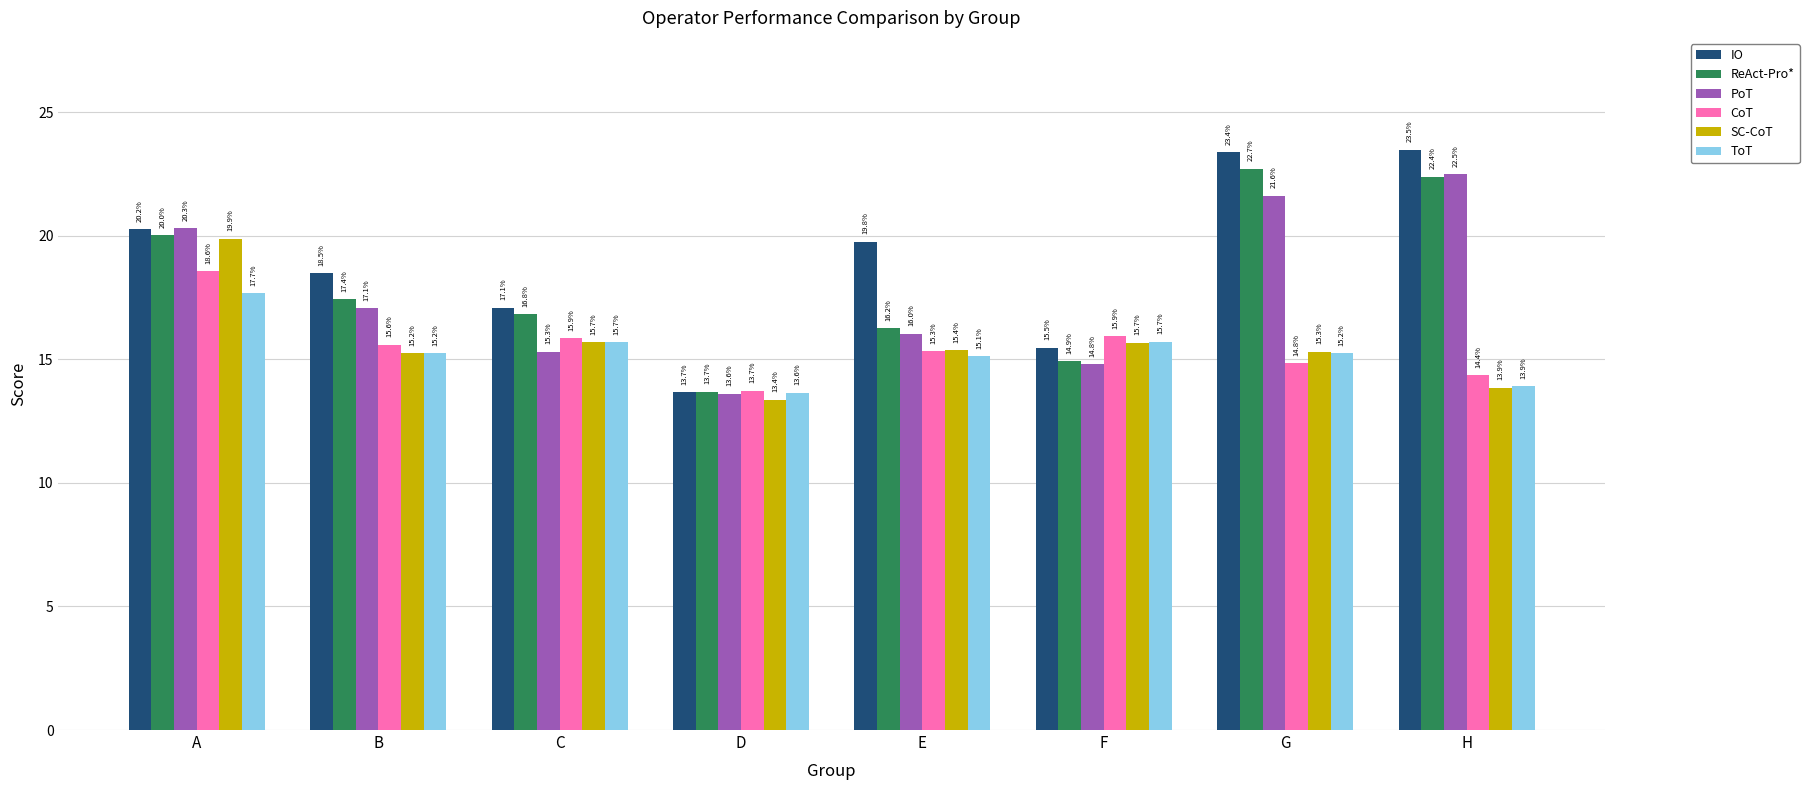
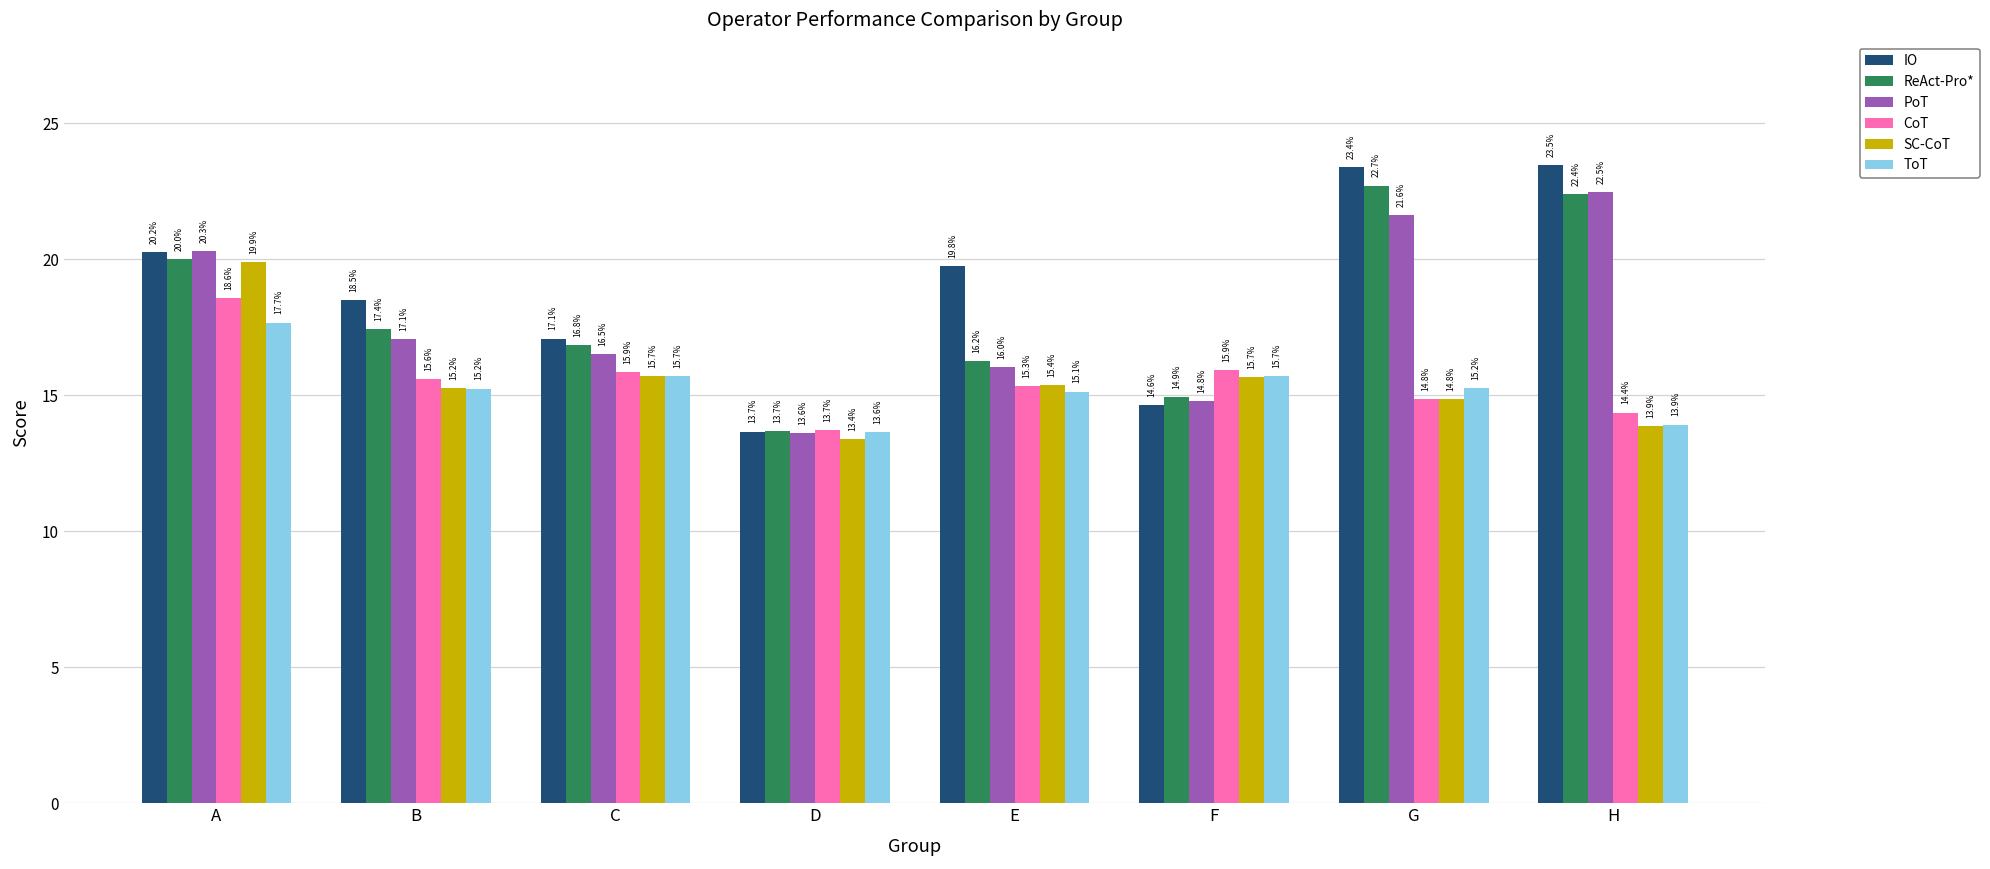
  {
    "IO": {
      "A": "20.2%",
      "B": "18.5%",
      "C": "17.1%",
      "D": "13.7%",
      "E": "19.8%",
-     "F": "15.5%",
+     "F": "14.6%",
      "G": "23.4%",
      "H": "23.5%"
    },
    "ReAct-Pro*": {
      "A": "20.0%",
      "B": "17.4%",
      "C": "16.8%",
      "D": "13.7%",
      "E": "16.2%",
      "F": "14.9%",
      "G": "22.7%",
      "H": "22.4%"
    },
    "PoT": {
      "A": "20.3%",
      "B": "17.1%",
-     "C": "15.3%",
+     "C": "16.5%",
      "D": "13.6%",
      "E": "16.0%",
      "F": "14.8%",
      "G": "21.6%",
      "H": "22.5%"
    },
    "CoT": {
      "A": "18.6%",
      "B": "15.6%",
      "C": "15.9%",
      "D": "13.7%",
      "E": "15.3%",
      "F": "15.9%",
      "G": "14.8%",
      "H": "14.4%"
    },
    "SC-CoT": {
      "A": "19.9%",
      "B": "15.2%",
      "C": "15.7%",
      "D": "13.4%",
      "E": "15.4%",
      "F": "15.7%",
-     "G": "15.3%",
+     "G": "14.8%",
      "H": "13.9%"
    },
    "ToT": {
      "A": "17.7%",
      "B": "15.2%",
      "C": "15.7%",
      "D": "13.6%",
      "E": "15.1%",
      "F": "15.7%",
      "G": "15.2%",
      "H": "13.9%"
    }
  }
